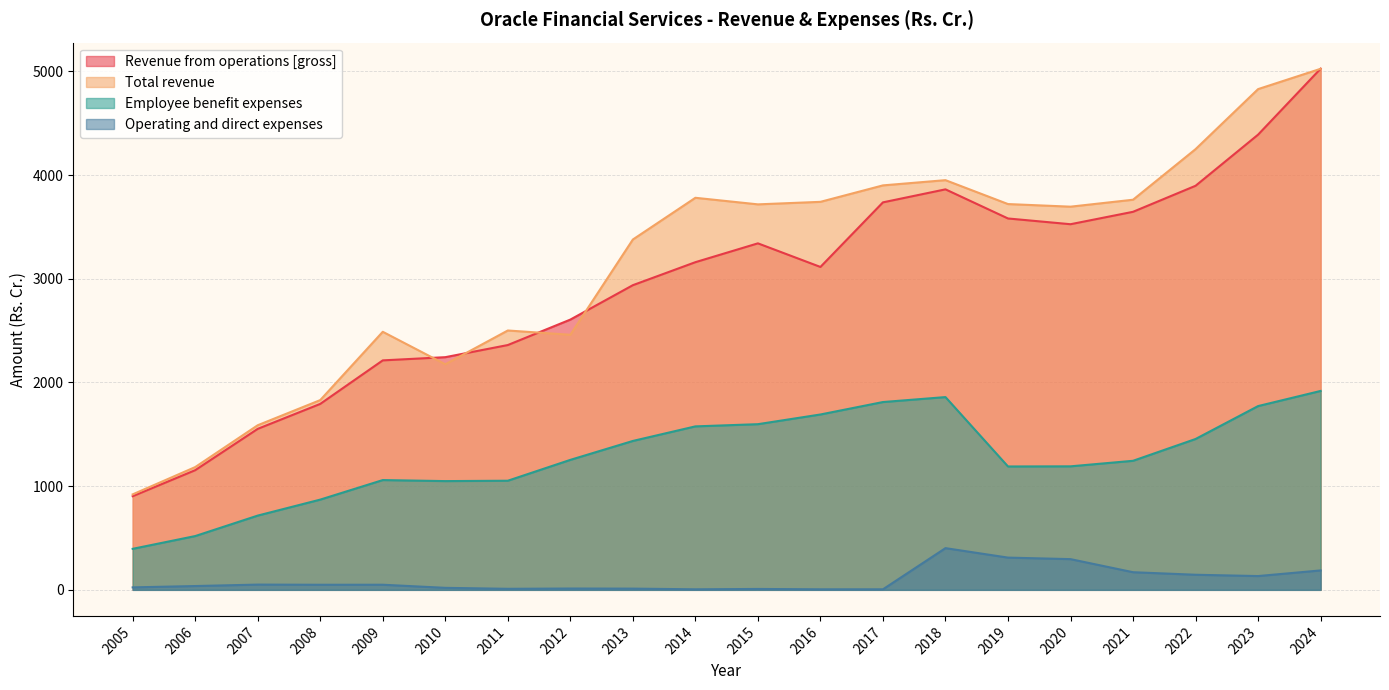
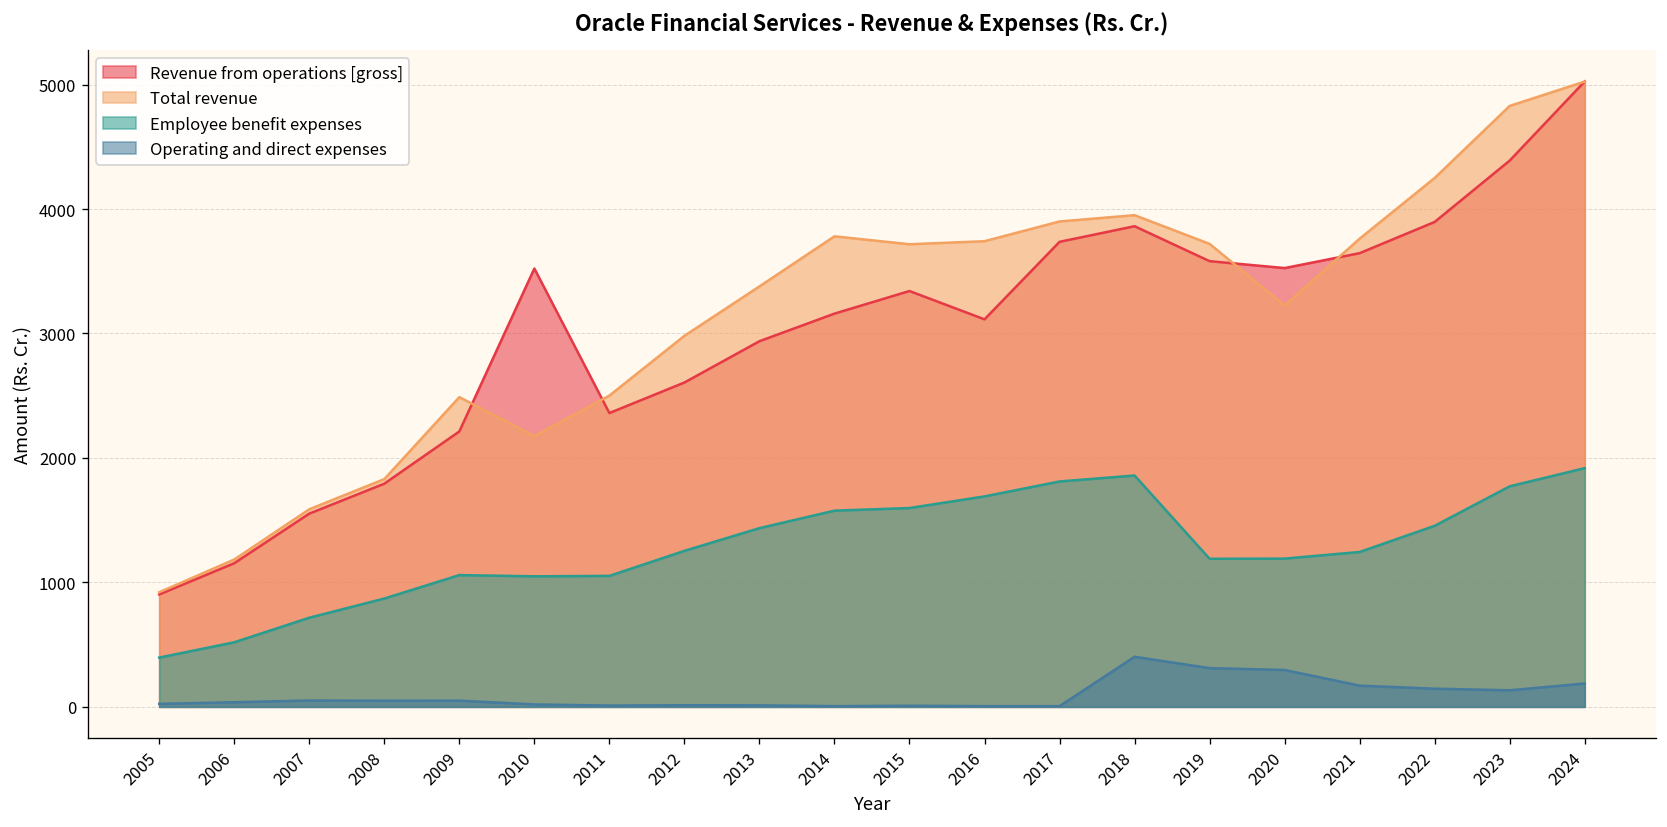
  {
    "Revenue from operations [gross]": {
      "2006": 1150,
      "2007": 1550,
      "2008": 1790,
      "2009": 2210,
-     "2010": 2240,
+     "2010": 3520,
      "2011": 2360,
      "2012": 2610,
      "2013": 2940,
      "2014": 3160,
      "2015": 3340,
      "2016": 3110,
      "2017": 3740,
      "2018": 3860,
      "2019": 3580,
      "2020": 3530,
      "2021": 3650,
      "2022": 3900,
      "2023": 4390
    },
    "Total revenue": {
      "2006": 1180,
      "2007": 1590,
      "2008": 1830,
      "2009": 2490,
      "2010": 2180,
      "2011": 2500,
-     "2012": 2460,
+     "2012": 2980,
      "2013": 3380,
      "2014": 3780,
      "2015": 3720,
      "2016": 3740,
      "2017": 3900,
      "2018": 3950,
      "2019": 3720,
-     "2020": 3690,
+     "2020": 3220,
      "2021": 3760,
      "2022": 4250,
      "2023": 4830
    }
  }
